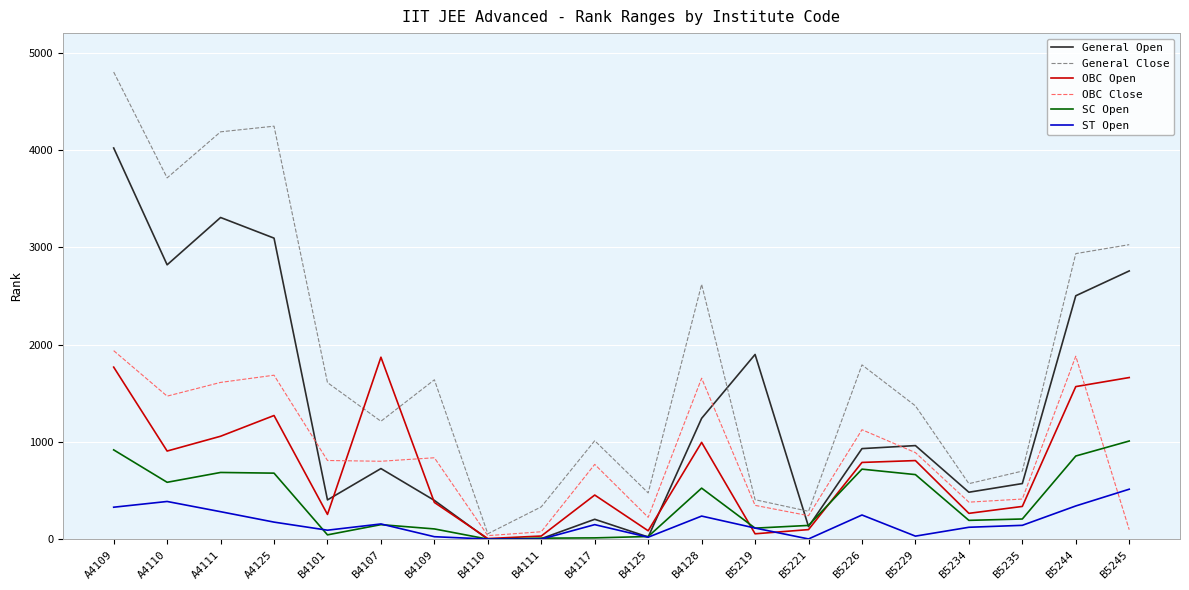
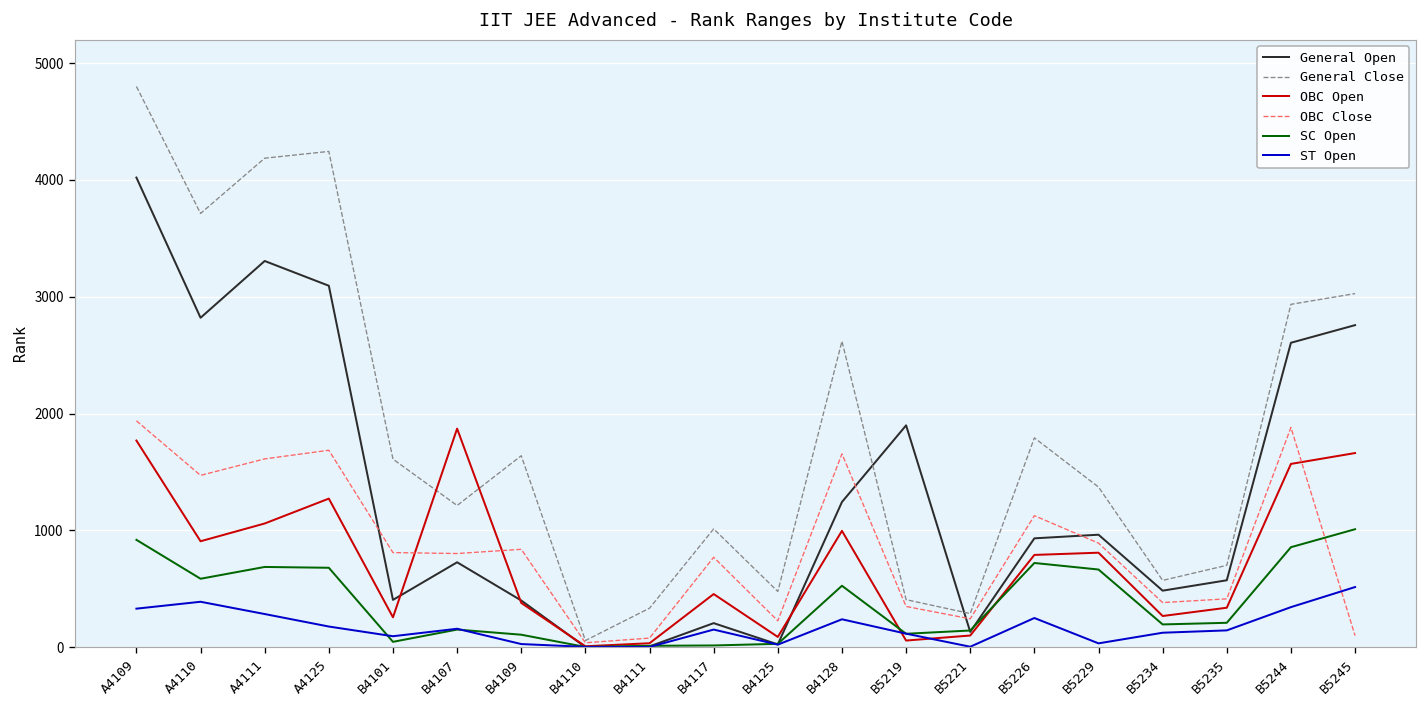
  {
    "General Open": {
      "A4109": 4000,
      "A4110": 2800,
      "A4111": 3300,
      "A4125": 3100,
      "B4101": 400,
      "B4107": 700,
      "B4117": 200,
      "B4128": 1200,
      "B5219": 1900,
      "B5226": 900,
      "B5229": 1000,
      "B5234": 500,
      "B5235": 600,
-     "B5244": 2500,
+     "B5244": 2600,
      "B5245": 2800
    },
    "General Close": {
      "A4109": 4800,
      "A4110": 3700,
      "A4111": 4200,
      "A4125": 4200,
      "B4101": 1600,
      "B4107": 1200,
      "B4109": 1600,
      "B4111": 300,
      "B4117": 1000,
      "B4125": 500,
      "B4128": 2600,
      "B5219": 400,
      "B5221": 300,
      "B5226": 1800,
      "B5229": 1400,
      "B5234": 600,
      "B5235": 700,
      "B5244": 2900,
      "B5245": 3000
    },
    "OBC Open": {
      "A4109": 1800,
      "A4110": 900,
      "A4111": 1100,
      "A4125": 1300,
      "B4101": 300,
      "B4107": 1900,
      "B4117": 500,
      "B4125": 100,
      "B4128": 1000,
      "B5219": 100,
      "B5221": 100,
      "B5226": 800,
      "B5229": 800,
      "B5234": 300,
      "B5235": 300,
      "B5244": 1600,
      "B5245": 1700
    },
    "OBC Close": {
      "A4109": 1900,
      "A4110": 1500,
      "A4111": 1600,
      "A4125": 1700,
      "B4101": 800,
      "B4107": 800,
      "B4109": 800,
      "B4111": 100,
      "B4117": 800,
      "B4125": 200,
      "B4128": 1700,
      "B5219": 300,
      "B5221": 200,
      "B5226": 1100,
      "B5229": 900,
      "B5234": 400,
      "B5235": 400,
      "B5244": 1900,
      "B5245": 100
    },
    "SC Open": {
      "A4109": 900,
      "A4110": 600,
      "A4111": 700,
      "A4125": 700,
      "B4101": 0,
      "B4109": 100,
      "B4117": 0,
      "B4128": 500,
      "B5226": 700,
      "B5229": 700,
      "B5234": 200,
      "B5235": 200,
      "B5244": 900,
      "B5245": 1000
    },
    "ST Open": {
      "A4109": 300,
      "A4110": 400,
      "A4111": 300,
      "A4125": 200,
      "B4101": 100,
      "B4109": 0,
      "B4117": 200,
      "B4128": 200,
      "B5221": 0,
      "B5226": 300,
      "B5229": 0,
      "B5234": 100,
      "B5235": 100,
      "B5244": 300,
      "B5245": 500
    }
  }
